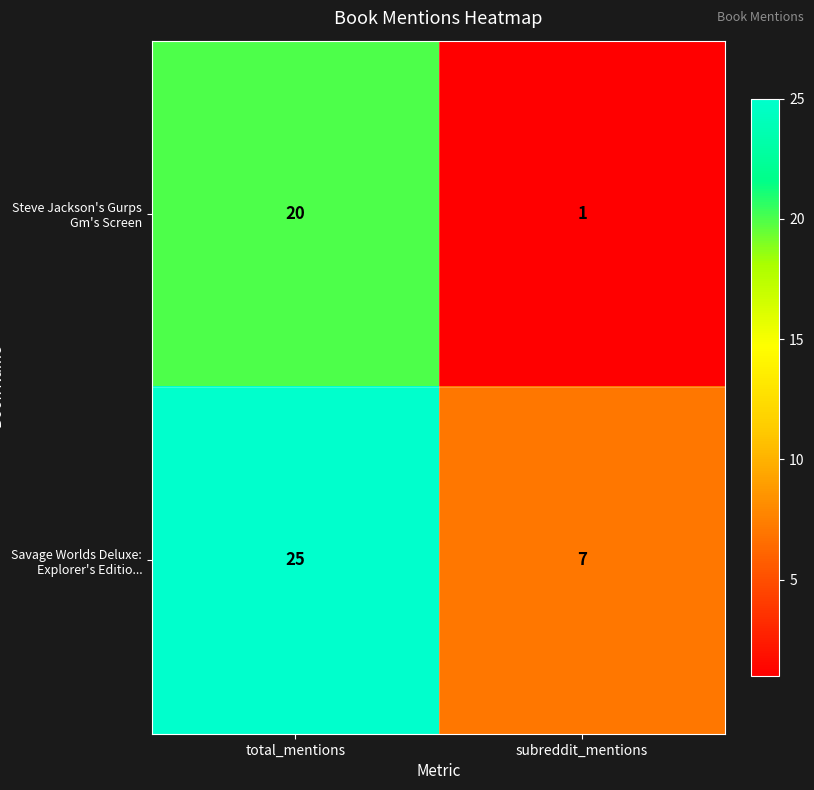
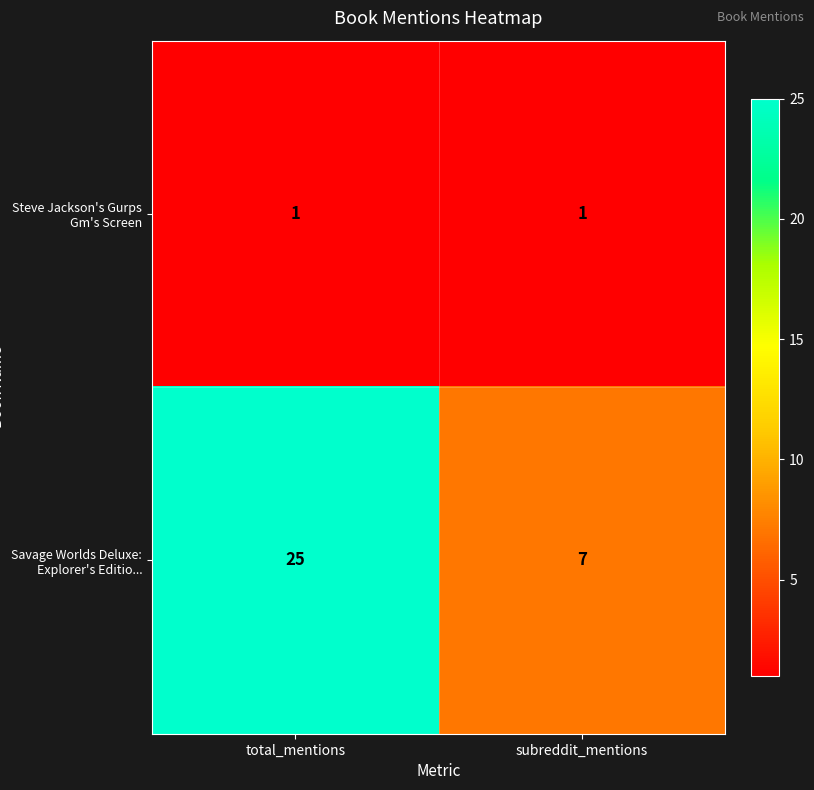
  {
    "Steve Jackson's Gurps Gm's Screen": {
-     "total_mentions": 20,
+     "total_mentions": 1,
      "subreddit_mentions": 1
    },
    "Savage Worlds Deluxe: Explorer's Editio...": {
      "total_mentions": 25,
      "subreddit_mentions": 7
    }
  }
